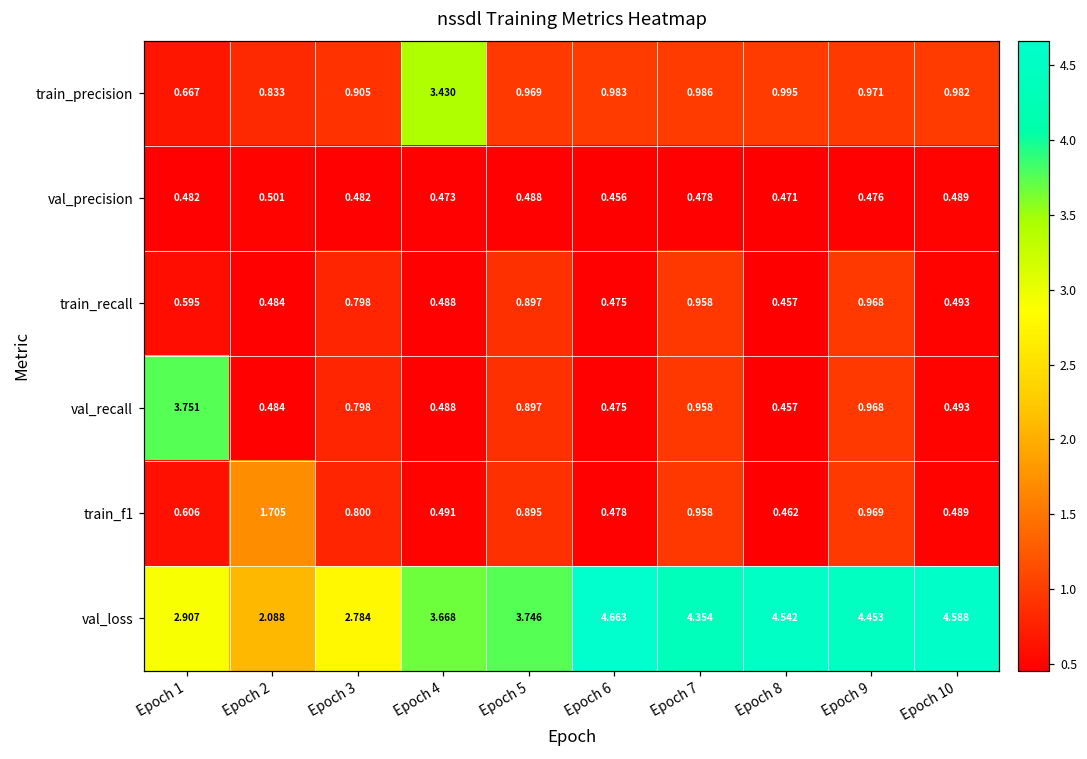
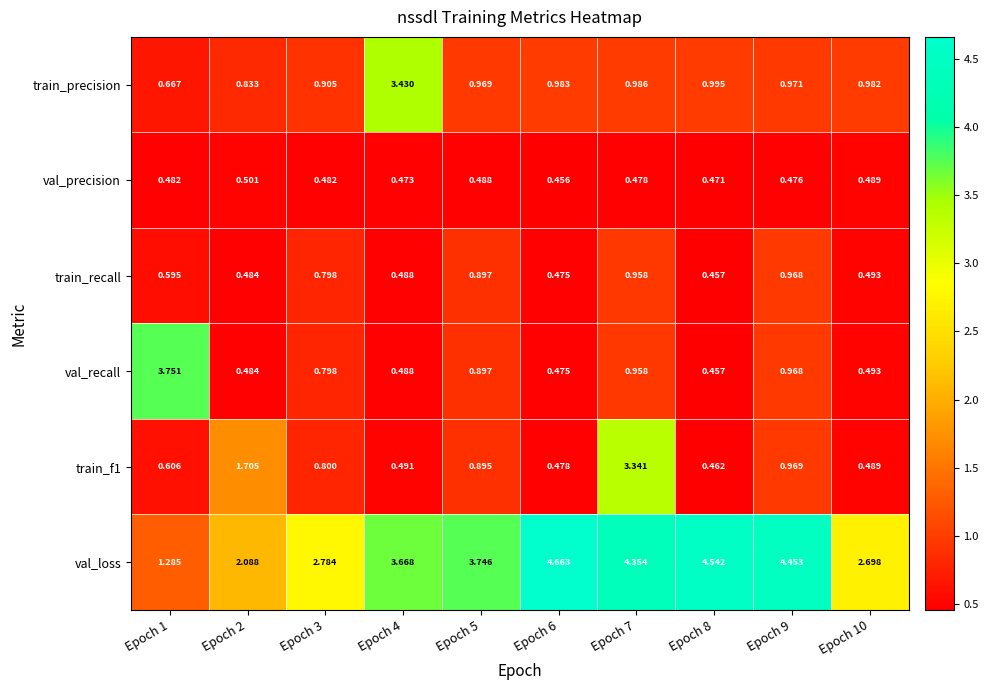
  {
    "train_precision": {
      "Epoch 1": 0.667,
      "Epoch 2": 0.833,
      "Epoch 3": 0.905,
      "Epoch 4": 3.430,
      "Epoch 5": 0.969,
      "Epoch 6": 0.983,
      "Epoch 7": 0.986,
      "Epoch 8": 0.995,
      "Epoch 9": 0.971,
      "Epoch 10": 0.982
    },
    "val_precision": {
      "Epoch 1": 0.482,
      "Epoch 2": 0.501,
      "Epoch 3": 0.482,
      "Epoch 4": 0.473,
      "Epoch 5": 0.488,
      "Epoch 6": 0.456,
      "Epoch 7": 0.478,
      "Epoch 8": 0.471,
      "Epoch 9": 0.476,
      "Epoch 10": 0.489
    },
    "train_recall": {
      "Epoch 1": 0.595,
      "Epoch 2": 0.484,
      "Epoch 3": 0.798,
      "Epoch 4": 0.488,
      "Epoch 5": 0.897,
      "Epoch 6": 0.475,
      "Epoch 7": 0.958,
      "Epoch 8": 0.457,
      "Epoch 9": 0.968,
      "Epoch 10": 0.493
    },
    "val_recall": {
      "Epoch 1": 3.751,
      "Epoch 2": 0.484,
      "Epoch 3": 0.798,
      "Epoch 4": 0.488,
      "Epoch 5": 0.897,
      "Epoch 6": 0.475,
      "Epoch 7": 0.958,
      "Epoch 8": 0.457,
      "Epoch 9": 0.968,
      "Epoch 10": 0.493
    },
    "train_f1": {
      "Epoch 1": 0.606,
      "Epoch 2": 1.705,
      "Epoch 3": 0.800,
      "Epoch 4": 0.491,
      "Epoch 5": 0.895,
      "Epoch 6": 0.478,
-     "Epoch 7": 0.958,
+     "Epoch 7": 3.341,
      "Epoch 8": 0.462,
      "Epoch 9": 0.969,
      "Epoch 10": 0.489
    },
    "val_loss": {
-     "Epoch 1": 2.907,
+     "Epoch 1": 1.285,
      "Epoch 2": 2.088,
      "Epoch 3": 2.784,
      "Epoch 4": 3.668,
      "Epoch 5": 3.746,
      "Epoch 6": 4.663,
      "Epoch 7": 4.354,
      "Epoch 8": 4.542,
      "Epoch 9": 4.453,
-     "Epoch 10": 4.588
+     "Epoch 10": 2.698
    }
  }
